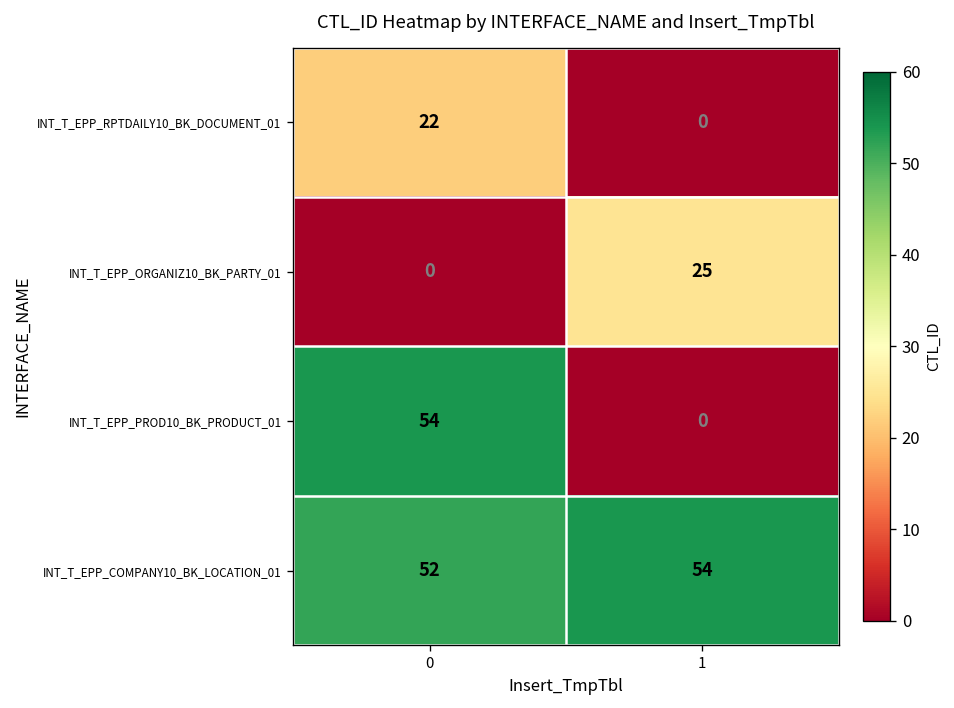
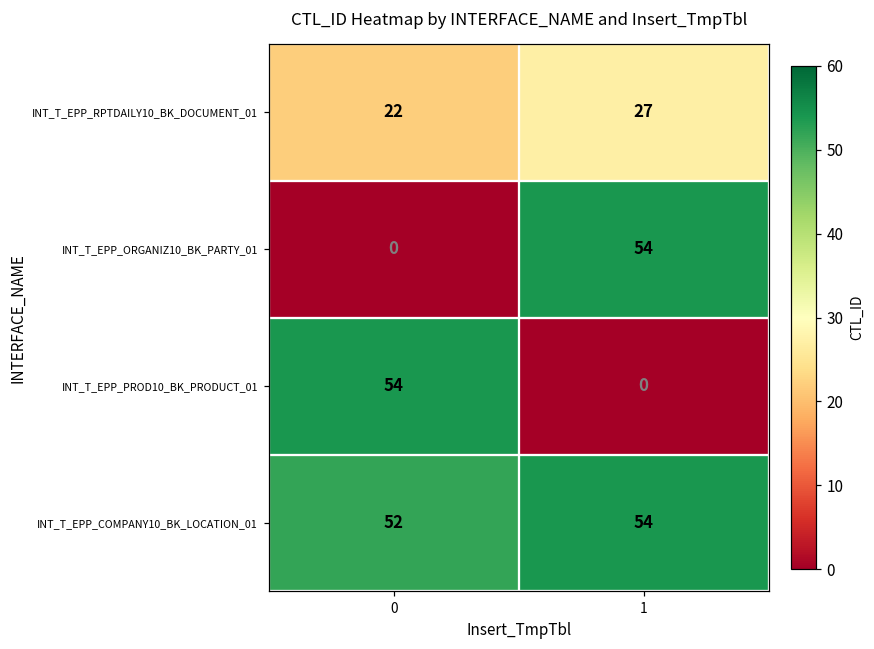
  {
    "INT_T_EPP_RPTDAILY10_BK_DOCUMENT_01": {
      "0": 22,
-     "1": 0
+     "1": 27
    },
    "INT_T_EPP_ORGANIZ10_BK_PARTY_01": {
      "0": 0,
-     "1": 25
+     "1": 54
    },
    "INT_T_EPP_PROD10_BK_PRODUCT_01": {
      "0": 54,
      "1": 0
    },
    "INT_T_EPP_COMPANY10_BK_LOCATION_01": {
      "0": 52,
      "1": 54
    }
  }
